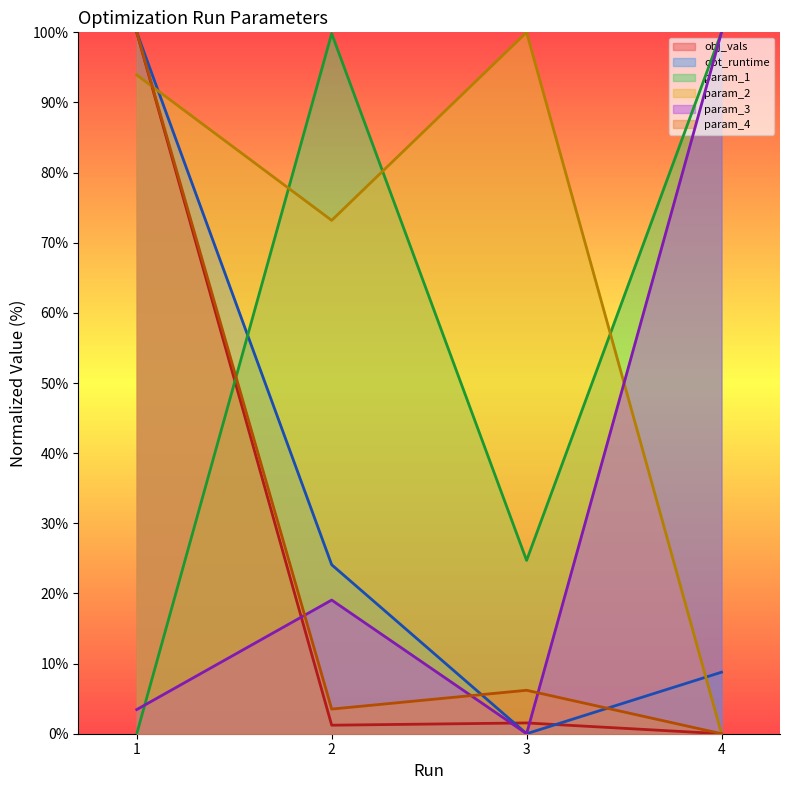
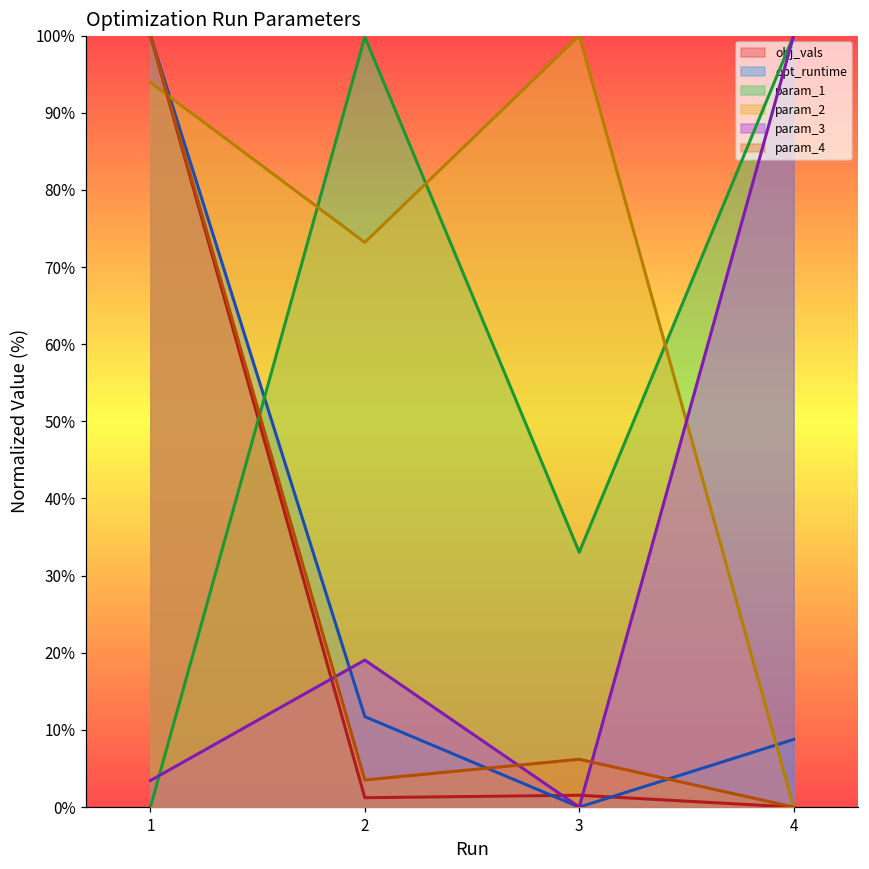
  {
    "opt_runtime": {
-     "2": "24%",
+     "2": "12%",
      "4": "9%"
    },
    "param_1": {
      "1": "0%",
      "2": "100%",
-     "3": "25%"
+     "3": "33%"
    },
    "param_3": {
      "1": "3%",
      "2": "19%"
    }
  }
